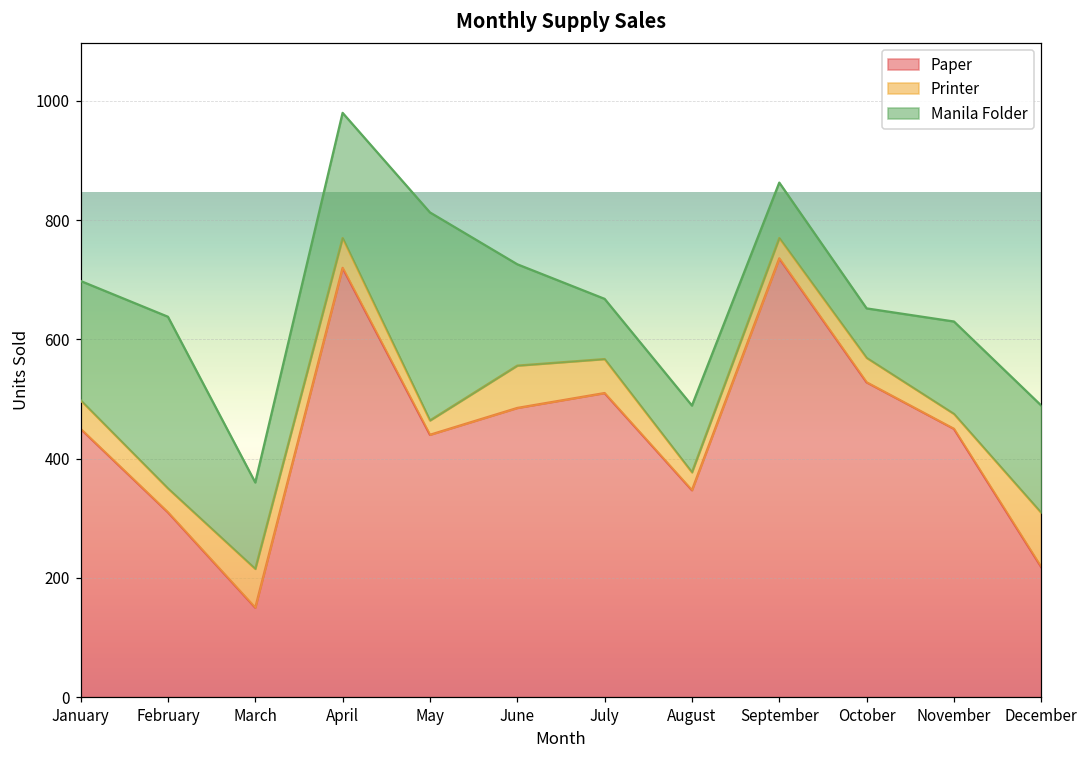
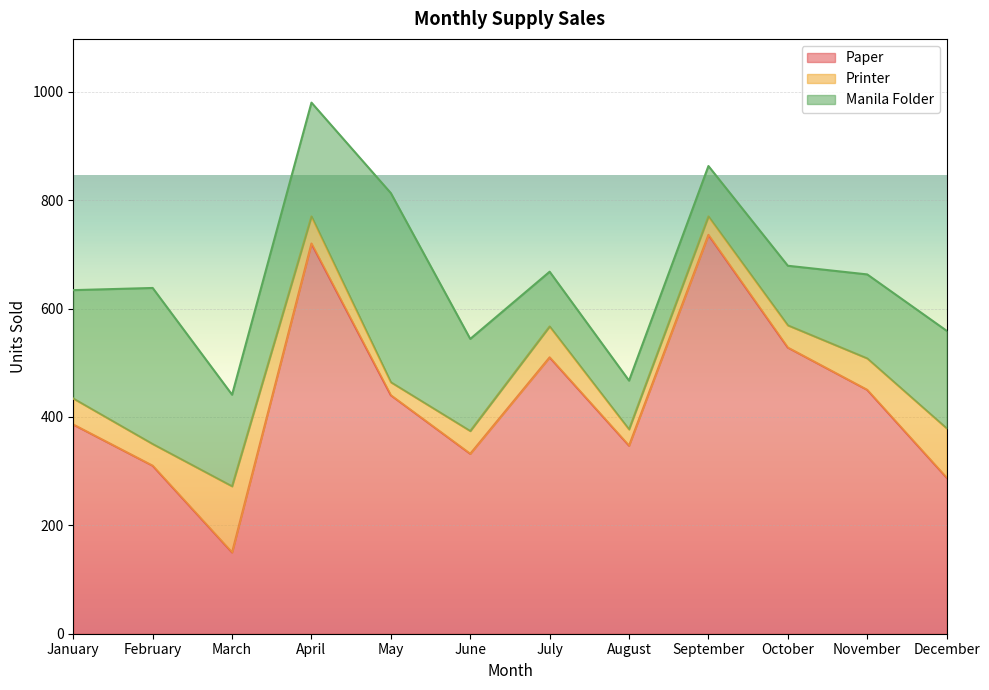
  {
    "Paper": {
-     "January": 450,
+     "January": 390,
      "February": 310,
      "March": 150,
      "April": 720,
      "May": 440,
-     "June": 490,
+     "June": 330,
      "July": 510,
      "August": 350,
      "September": 740,
      "October": 530,
      "November": 450,
-     "December": 220
+     "December": 290
    },
    "Printer": {
      "January": 50,
      "February": 40,
-     "March": 70,
+     "March": 120,
      "April": 50,
      "May": 20,
-     "June": 70,
+     "June": 40,
      "July": 60,
      "August": 30,
      "September": 30,
      "October": 40,
-     "November": 30,
+     "November": 60,
      "December": 90
    },
    "Manila Folder": {
      "January": 200,
      "February": 290,
-     "March": 150,
+     "March": 170,
      "April": 210,
      "May": 350,
      "June": 170,
      "July": 100,
-     "August": 110,
+     "August": 90,
      "September": 90,
-     "October": 80,
+     "October": 110,
      "November": 160,
      "December": 180
    }
  }
